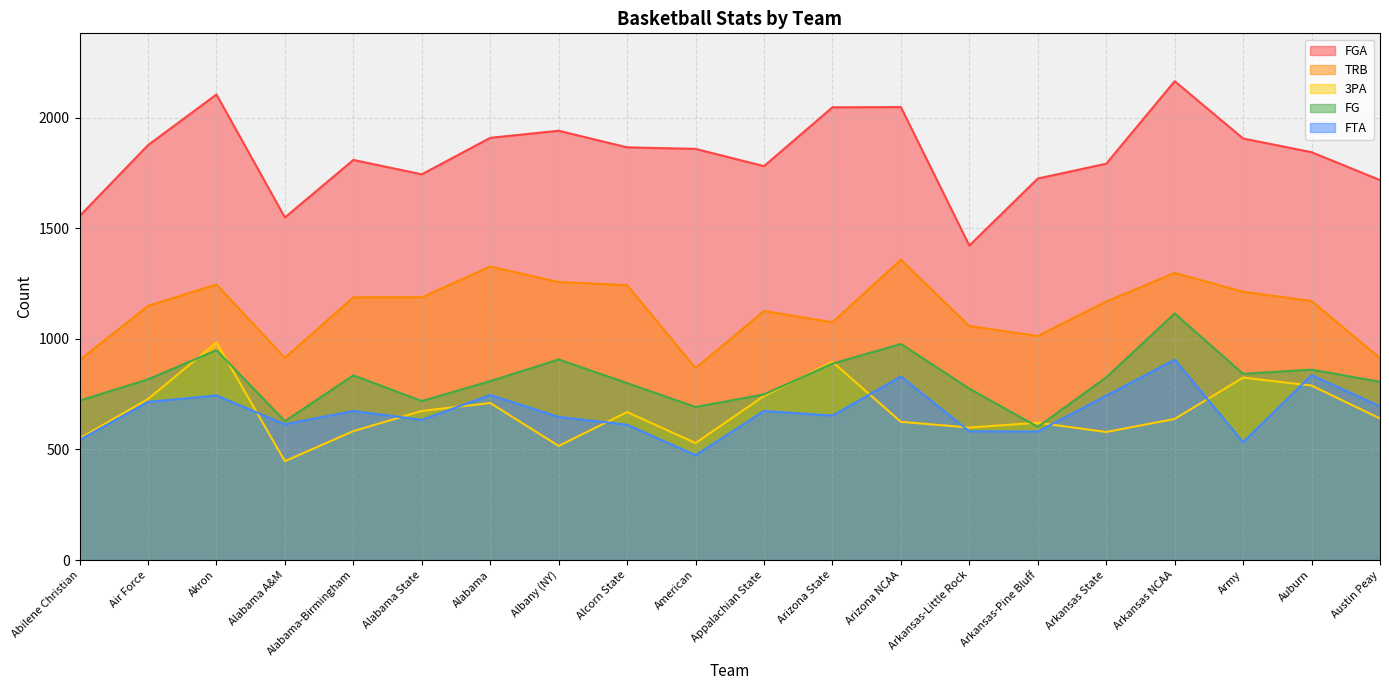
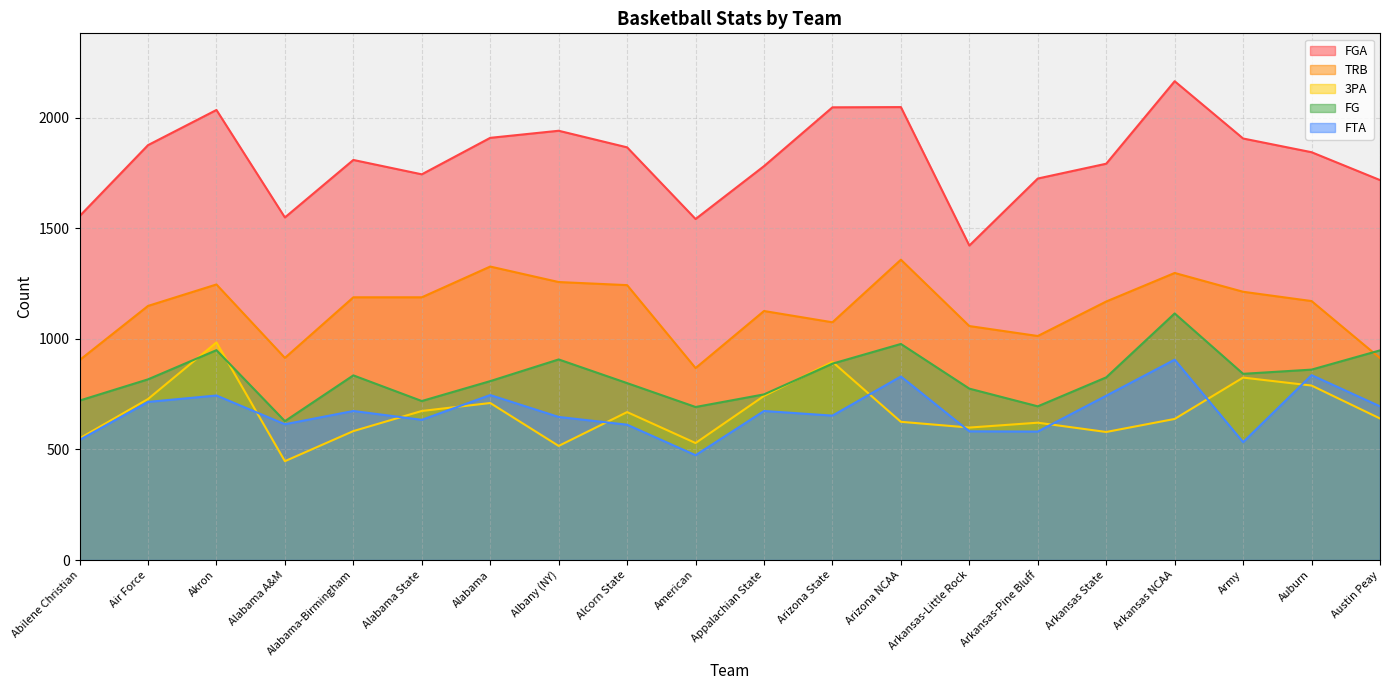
  {
    "FGA": {
      "Abilene Christian": 1560,
      "Air Force": 1880,
-     "Akron": 2110,
+     "Akron": 2040,
      "Alabama A&M": 1550,
      "Alabama-Birmingham": 1810,
      "Alabama State": 1740,
      "Alabama": 1910,
      "Albany (NY)": 1940,
      "Alcorn State": 1870,
-     "American": 1860,
+     "American": 1540,
      "Appalachian State": 1780,
      "Arizona State": 2050,
      "Arizona NCAA": 2050,
      "Arkansas-Little Rock": 1420,
      "Arkansas-Pine Bluff": 1730,
      "Arkansas State": 1790,
      "Arkansas NCAA": 2170,
      "Army": 1910,
      "Auburn": 1840,
      "Austin Peay": 1720
    },
    "FG": {
      "Abilene Christian": 720,
      "Air Force": 820,
      "Akron": 950,
      "Alabama A&M": 630,
      "Alabama-Birmingham": 840,
      "Alabama State": 720,
      "Alabama": 810,
      "Albany (NY)": 910,
      "Alcorn State": 800,
      "American": 690,
      "Arizona NCAA": 980,
      "Arkansas-Little Rock": 780,
-     "Arkansas-Pine Bluff": 600,
+     "Arkansas-Pine Bluff": 700,
      "Arkansas State": 830,
      "Arkansas NCAA": 1120,
      "Army": 840,
      "Auburn": 860,
-     "Austin Peay": 810
+     "Austin Peay": 950
    },
    "FTA": {
      "Air Force": 720,
      "Akron": 740,
      "Alabama A&M": 610,
      "Alabama-Birmingham": 670,
      "Alabama State": 630,
      "Alabama": 750,
      "Albany (NY)": 650,
      "Alcorn State": 610,
      "American": 470,
      "Appalachian State": 670,
      "Arizona State": 650,
      "Arizona NCAA": 830,
      "Arkansas-Little Rock": 580,
      "Arkansas-Pine Bluff": 580,
      "Arkansas State": 740,
      "Arkansas NCAA": 910,
      "Army": 530,
      "Auburn": 840,
      "Austin Peay": 700
    }
  }
